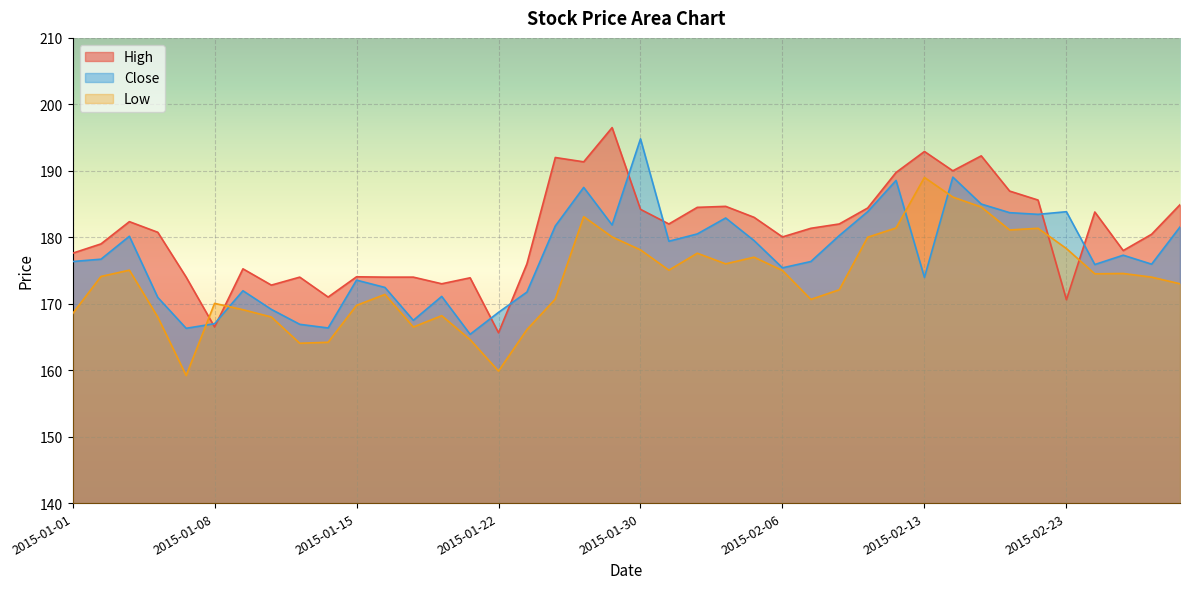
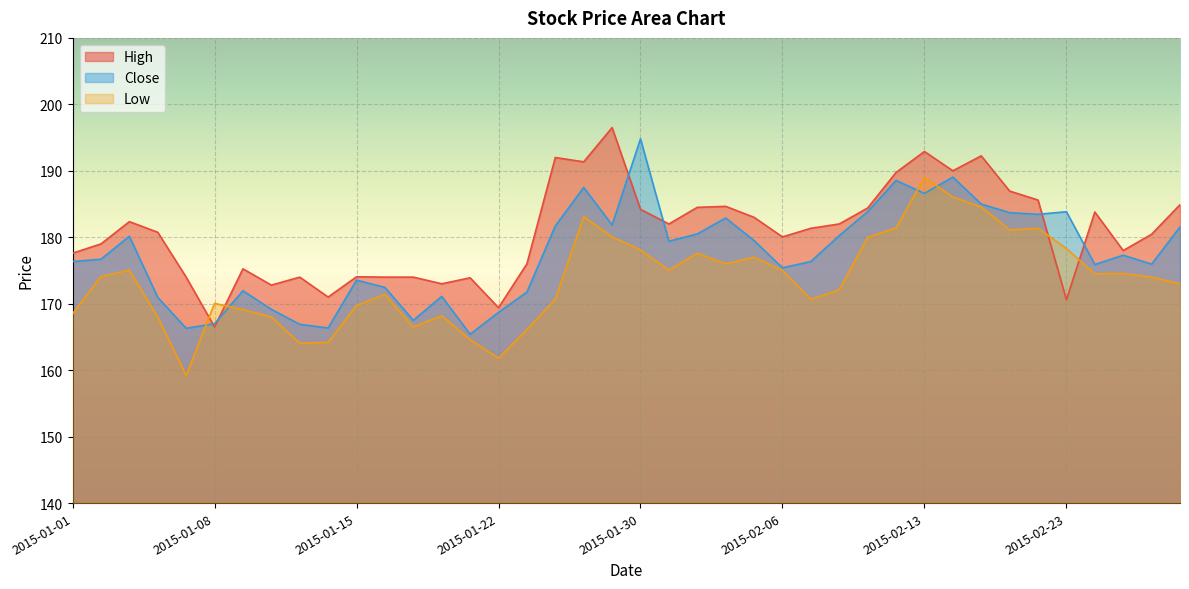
  {
    "High": {
      "2015-01-01": 178,
      "2015-01-08": 167,
      "2015-01-15": 174,
-     "2015-01-22": 166,
+     "2015-01-22": 169,
      "2015-01-30": 184,
      "2015-02-06": 180,
      "2015-02-13": 193,
      "2015-02-23": 171
    },
    "Close": {
      "2015-01-01": 176,
      "2015-01-08": 167,
      "2015-01-15": 174,
      "2015-01-22": 169,
      "2015-01-30": 195,
      "2015-02-06": 175,
-     "2015-02-13": 174,
+     "2015-02-13": 187,
      "2015-02-23": 184
    },
    "Low": {
      "2015-01-01": 169,
      "2015-01-08": 170,
      "2015-01-15": 170,
-     "2015-01-22": 160,
+     "2015-01-22": 162,
      "2015-01-30": 178,
      "2015-02-06": 175,
      "2015-02-13": 189,
      "2015-02-23": 178
    }
  }
